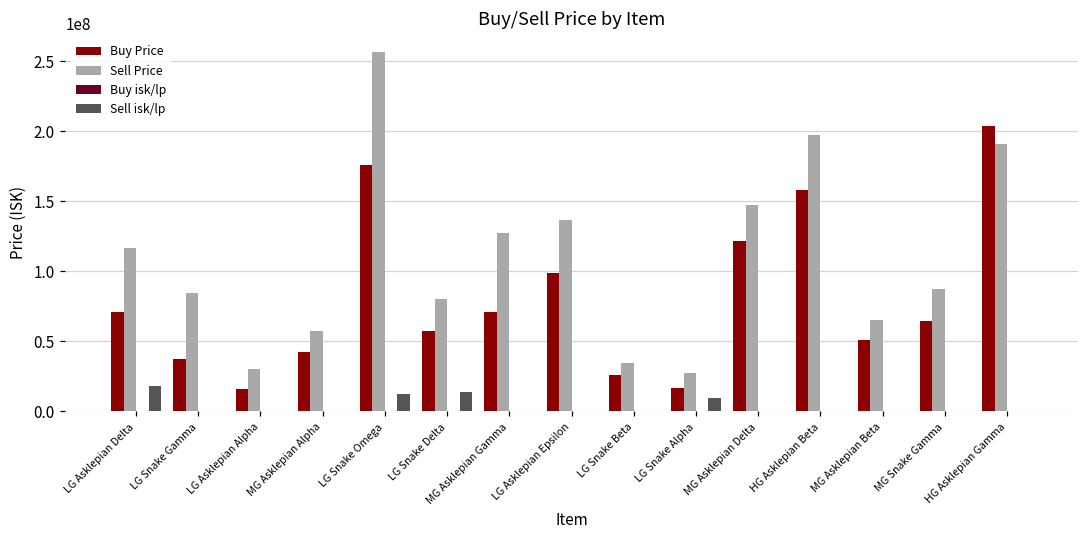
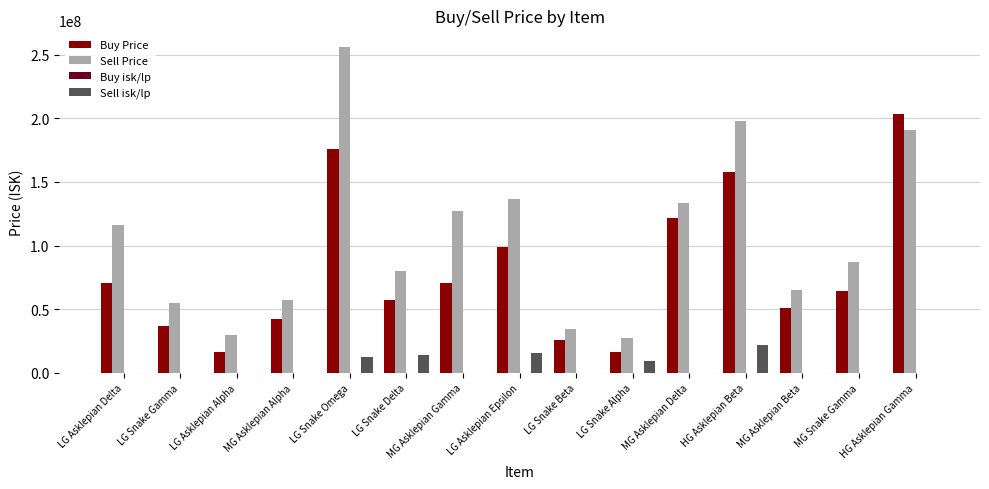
  {
    "Sell Price": {
      "LG Asklepian Delta": 117000000,
-     "LG Snake Gamma": 84000000,
+     "LG Snake Gamma": 55000000,
      "LG Asklepian Alpha": 30000000,
      "MG Asklepian Alpha": 58000000,
      "LG Snake Omega": 256000000,
      "LG Snake Delta": 80000000,
      "MG Asklepian Gamma": 127000000,
      "LG Asklepian Epsilon": 137000000,
      "LG Snake Beta": 34000000,
      "LG Snake Alpha": 27000000,
-     "MG Asklepian Delta": 147000000,
+     "MG Asklepian Delta": 134000000,
      "HG Asklepian Beta": 198000000,
      "MG Asklepian Beta": 65000000,
      "MG Snake Gamma": 87000000,
      "HG Asklepian Gamma": 191000000
    },
    "Sell isk/lp": {
-     "LG Asklepian Delta": 18000000,
+     "LG Asklepian Delta": 0,
      "LG Snake Omega": 12000000,
      "LG Snake Delta": 14000000,
-     "LG Asklepian Epsilon": 0,
+     "LG Asklepian Epsilon": 15000000,
      "LG Snake Alpha": 9000000,
-     "HG Asklepian Beta": 0
+     "HG Asklepian Beta": 22000000
    }
  }
